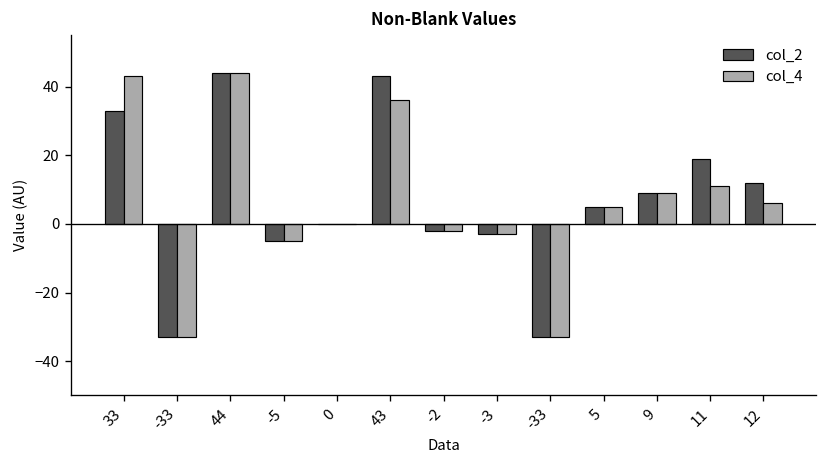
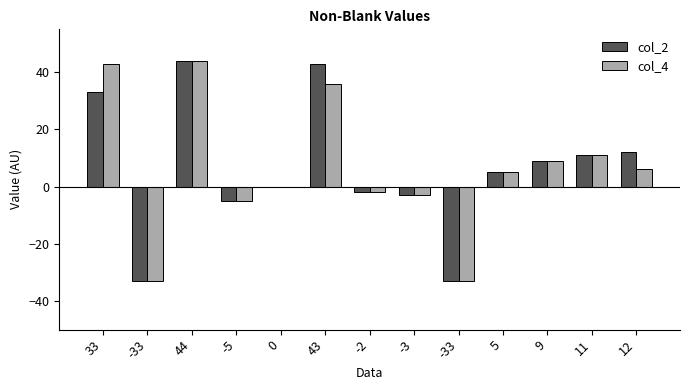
  {
    "col_2": {
      "33": 33,
      "44": 44,
      "-5": -5,
      "0": 0,
      "43": 43,
      "-2": -2,
      "-3": -3,
      "5": 5,
      "9": 9,
-     "11": 19,
+     "11": 11,
      "12": 12
    },
    "col_4": {
      "33": 43,
      "44": 44,
      "-5": -5,
      "0": 0,
      "43": 36,
      "-2": -2,
      "-3": -3,
      "5": 5,
      "9": 9,
      "11": 11,
      "12": 6
    }
  }
